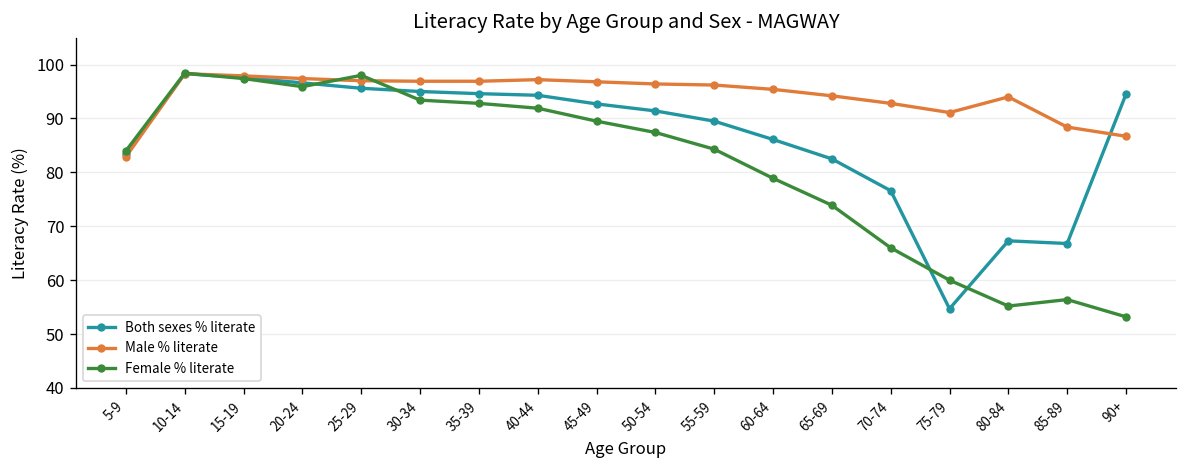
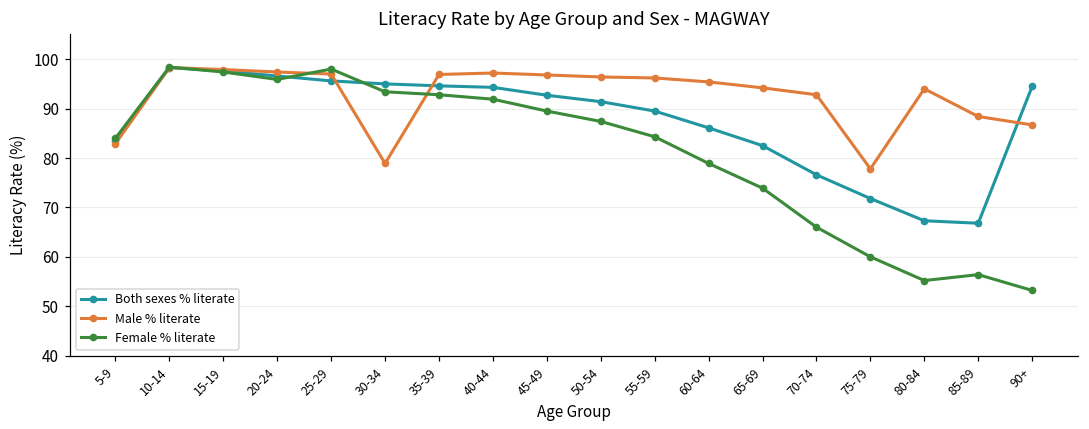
  {
    "Both sexes % literate": {
      "20-24": 97,
      "25-29": 96,
      "30-34": 95,
      "35-39": 95,
      "40-44": 94,
      "45-49": 93,
      "50-54": 91,
      "55-59": 90,
      "60-64": 86,
      "65-69": 83,
      "70-74": 77,
-     "75-79": 55,
+     "75-79": 72,
      "80-84": 67,
      "85-89": 67,
      "90+": 95
    },
    "Male % literate": {
      "20-24": 97,
      "25-29": 97,
-     "30-34": 97,
+     "30-34": 79,
      "35-39": 97,
      "40-44": 97,
      "45-49": 97,
      "50-54": 96,
      "55-59": 96,
      "60-64": 95,
      "65-69": 94,
      "70-74": 93,
-     "75-79": 91,
+     "75-79": 78,
      "80-84": 94,
      "85-89": 88,
      "90+": 87
    },
    "Female % literate": {
      "5-9": 84,
      "20-24": 96,
      "25-29": 98,
      "30-34": 93,
      "35-39": 93,
      "40-44": 92,
      "45-49": 90,
      "50-54": 87,
      "55-59": 84,
      "60-64": 79,
      "65-69": 74,
      "70-74": 66,
      "75-79": 60,
      "80-84": 55,
      "85-89": 56,
      "90+": 53
    }
  }
